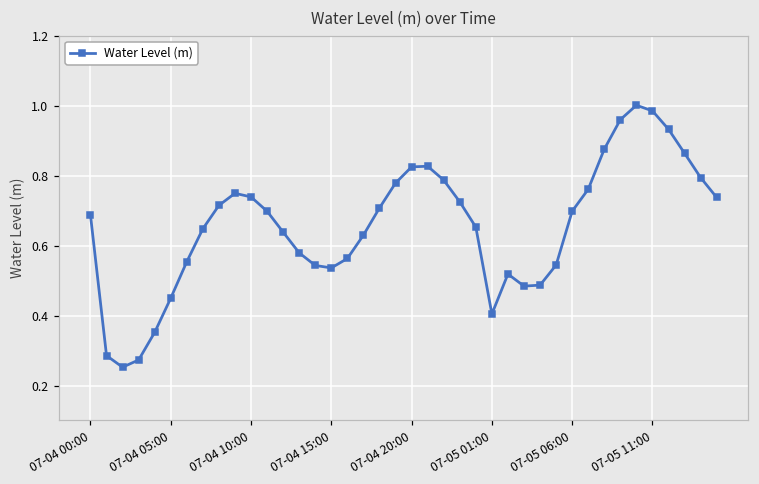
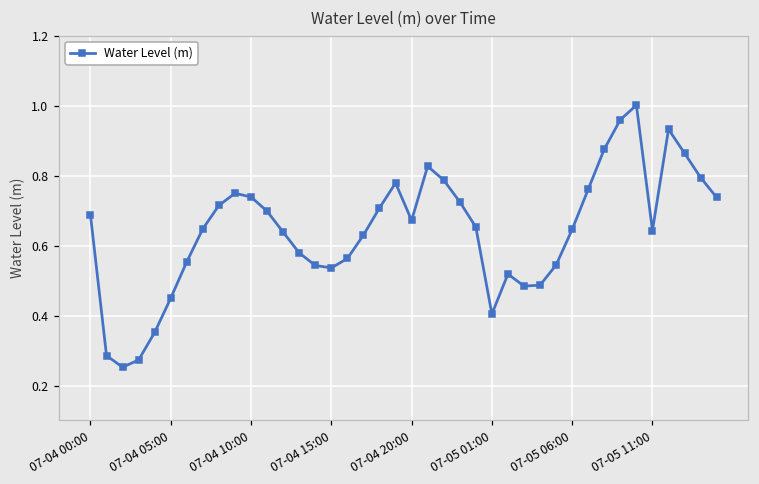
  {
    "07-04 00:00": 0.69,
    "07-04 05:00": 0.45,
    "07-04 10:00": 0.74,
    "07-04 15:00": 0.54,
-   "07-04 20:00": 0.83,
+   "07-04 20:00": 0.67,
    "07-05 01:00": 0.40,
-   "07-05 06:00": 0.70,
-   "07-05 11:00": 0.99
+   "07-05 06:00": 0.65,
+   "07-05 11:00": 0.64
  }
